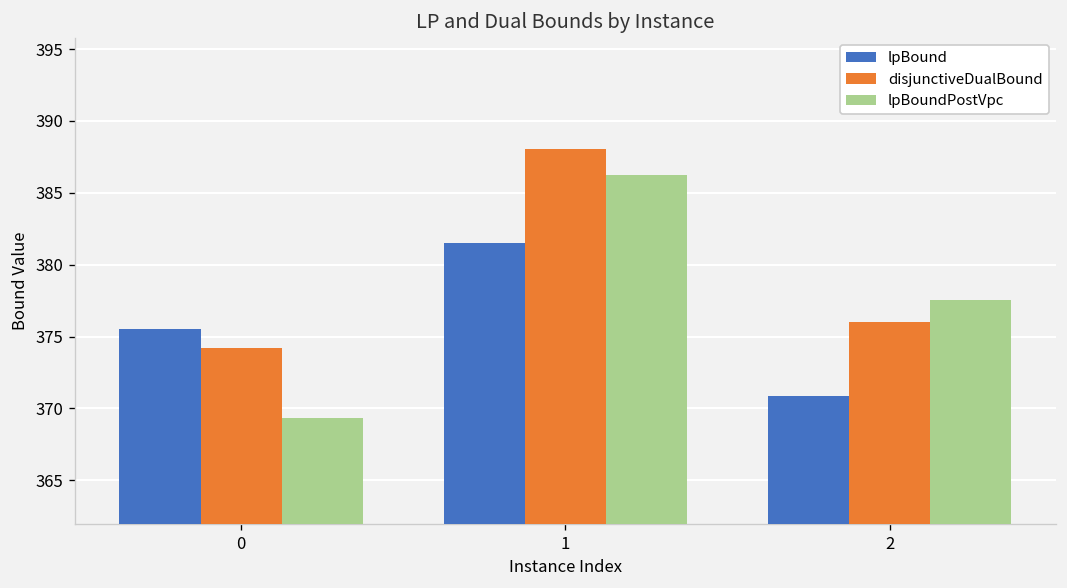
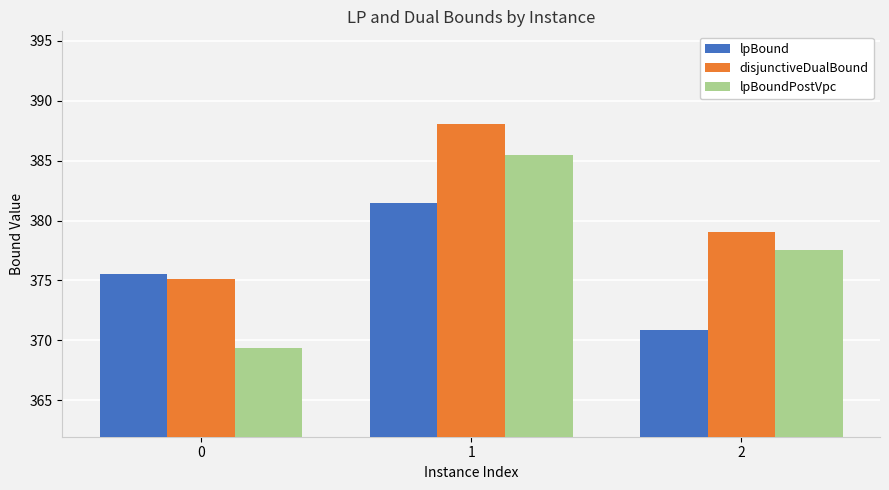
  {
    "lpBound": {
      "0": 375.5,
      "1": 381.5,
      "2": 370.9
    },
    "disjunctiveDualBound": {
-     "0": 374.2,
+     "0": 375.1,
      "1": 388.0,
-     "2": 376.0
+     "2": 379.0
    },
    "lpBoundPostVpc": {
      "0": 369.3,
-     "1": 386.2,
+     "1": 385.5,
      "2": 377.5
    }
  }
